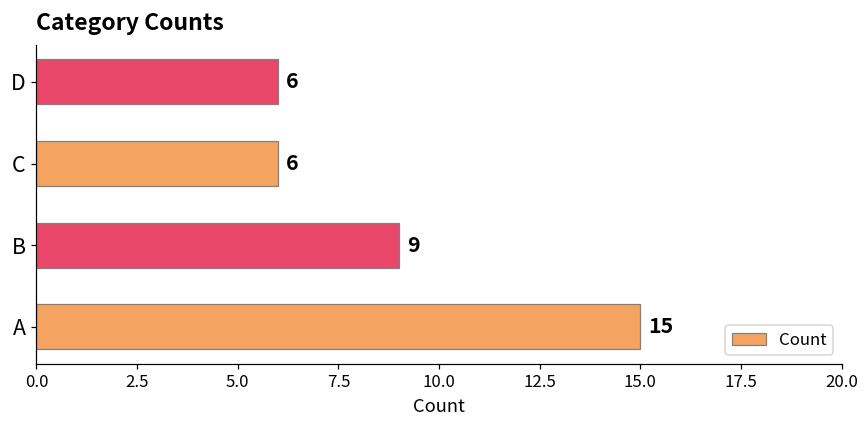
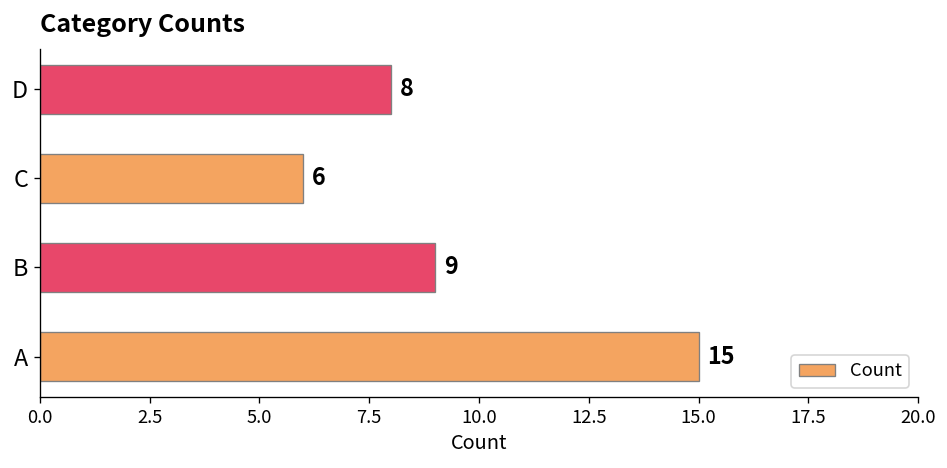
  {
-   "D": 6,
+   "D": 8,
    "C": 6,
    "B": 9,
    "A": 15
  }
